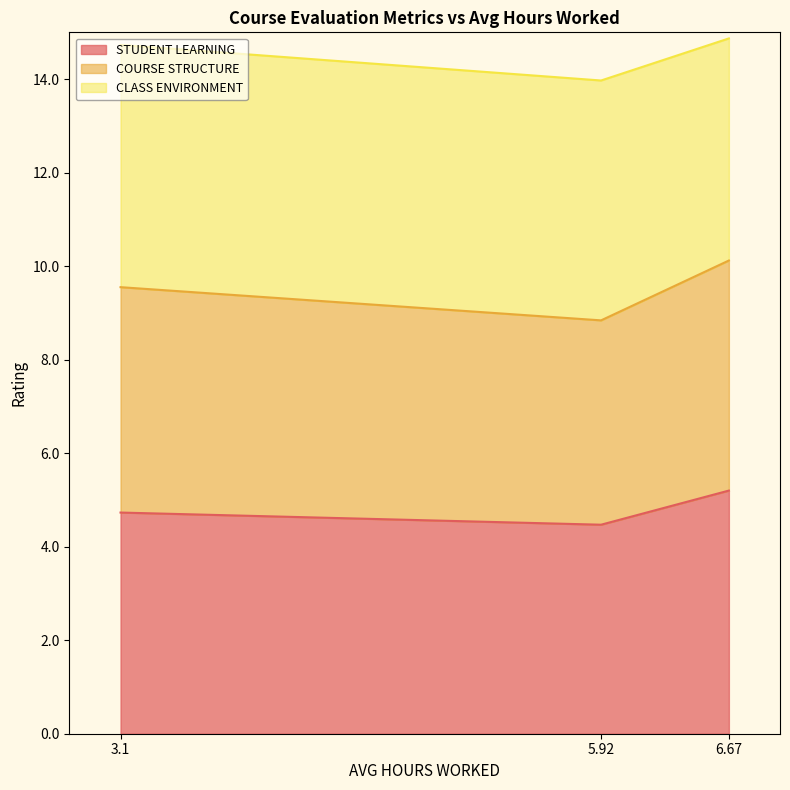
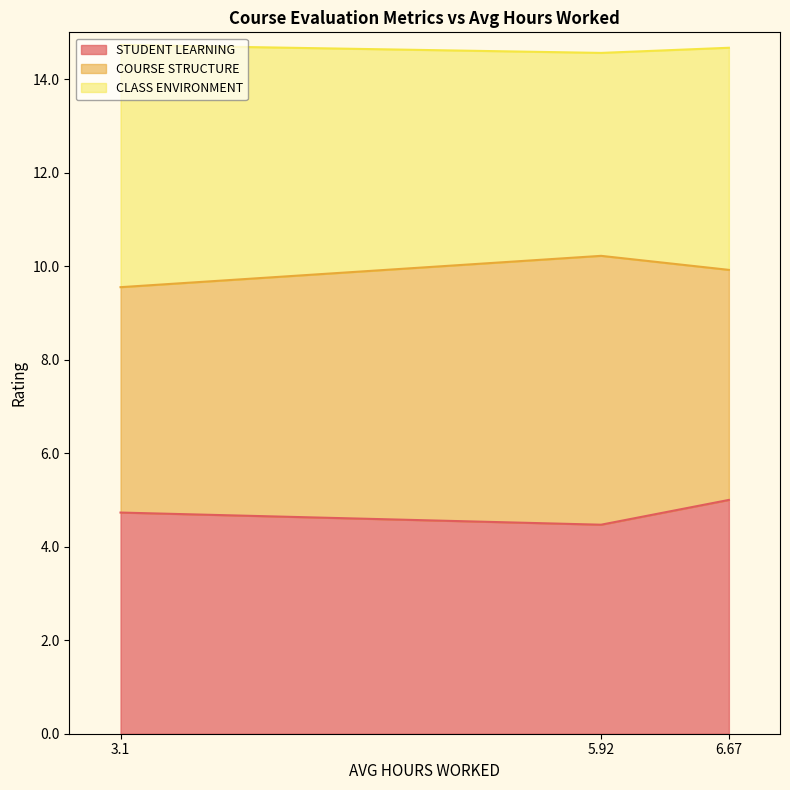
  {
    "STUDENT LEARNING": {
      "3.1": 4.7,
      "5.92": 4.5,
-     "6.67": 5.2
+     "6.67": 5.0
    },
    "COURSE STRUCTURE": {
      "3.1": 4.8,
-     "5.92": 4.4,
+     "5.92": 5.7,
      "6.67": 4.9
    },
    "CLASS ENVIRONMENT": {
-     "5.92": 5.1,
+     "5.92": 4.3,
      "6.67": 4.8
    }
  }
